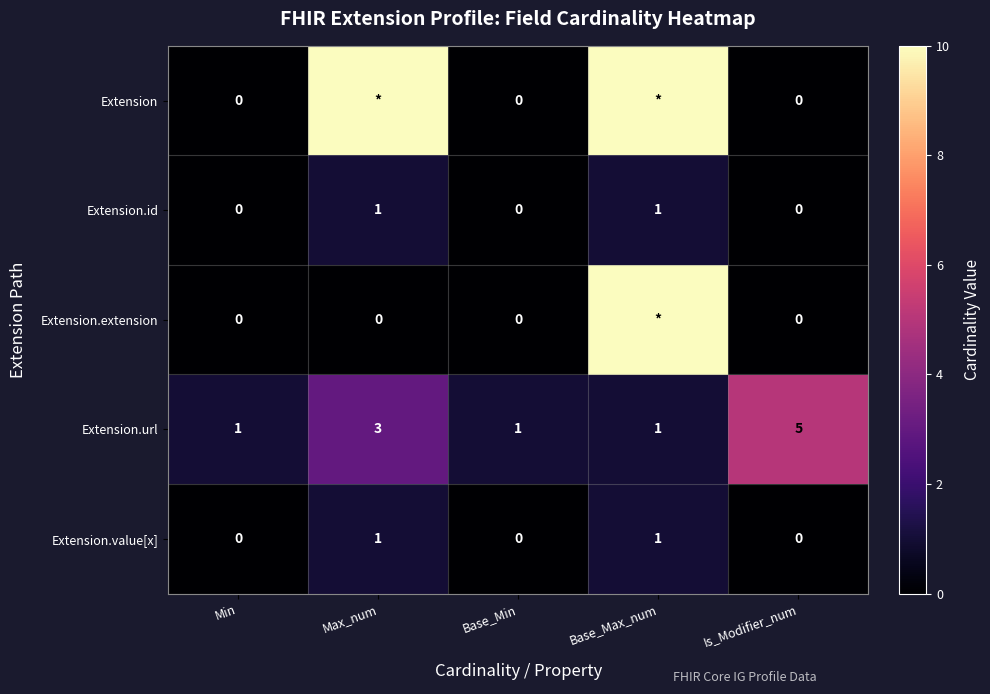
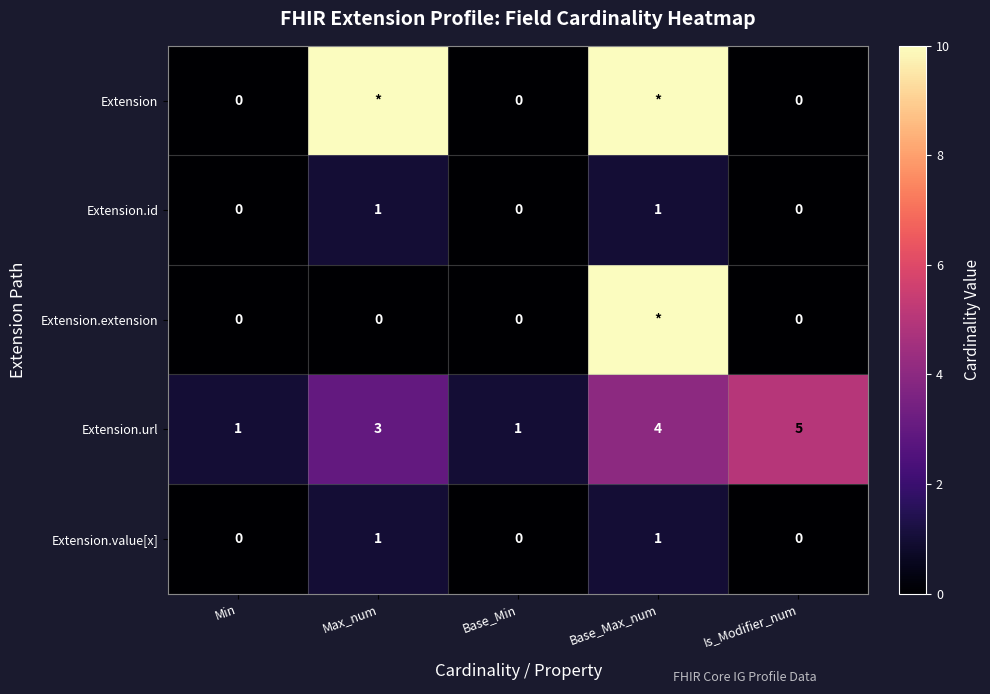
  {
    "Extension": {
      "Min": 0,
      "Base_Min": 0,
      "Is_Modifier_num": 0
    },
    "Extension.id": {
      "Min": 0,
      "Max_num": 1,
      "Base_Min": 0,
      "Base_Max_num": 1,
      "Is_Modifier_num": 0
    },
    "Extension.extension": {
      "Min": 0,
      "Max_num": 0,
      "Base_Min": 0,
      "Is_Modifier_num": 0
    },
    "Extension.url": {
      "Min": 1,
      "Max_num": 3,
      "Base_Min": 1,
-     "Base_Max_num": 1,
+     "Base_Max_num": 4,
      "Is_Modifier_num": 5
    },
    "Extension.value[x]": {
      "Min": 0,
      "Max_num": 1,
      "Base_Min": 0,
      "Base_Max_num": 1,
      "Is_Modifier_num": 0
    }
  }
